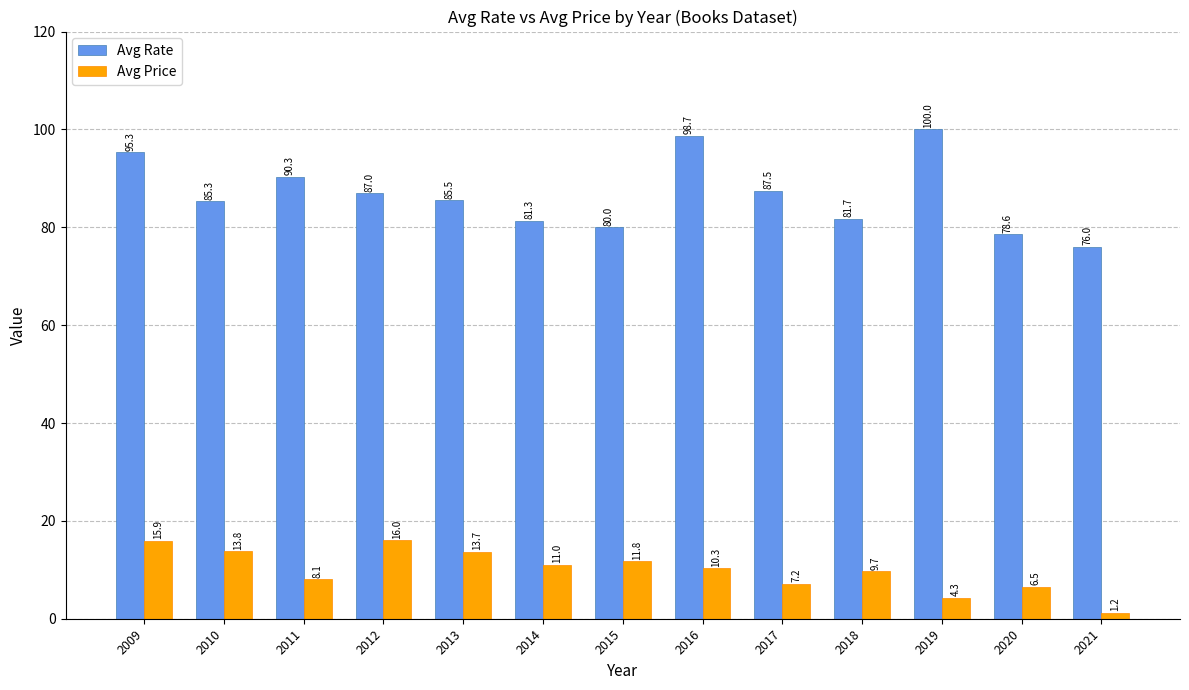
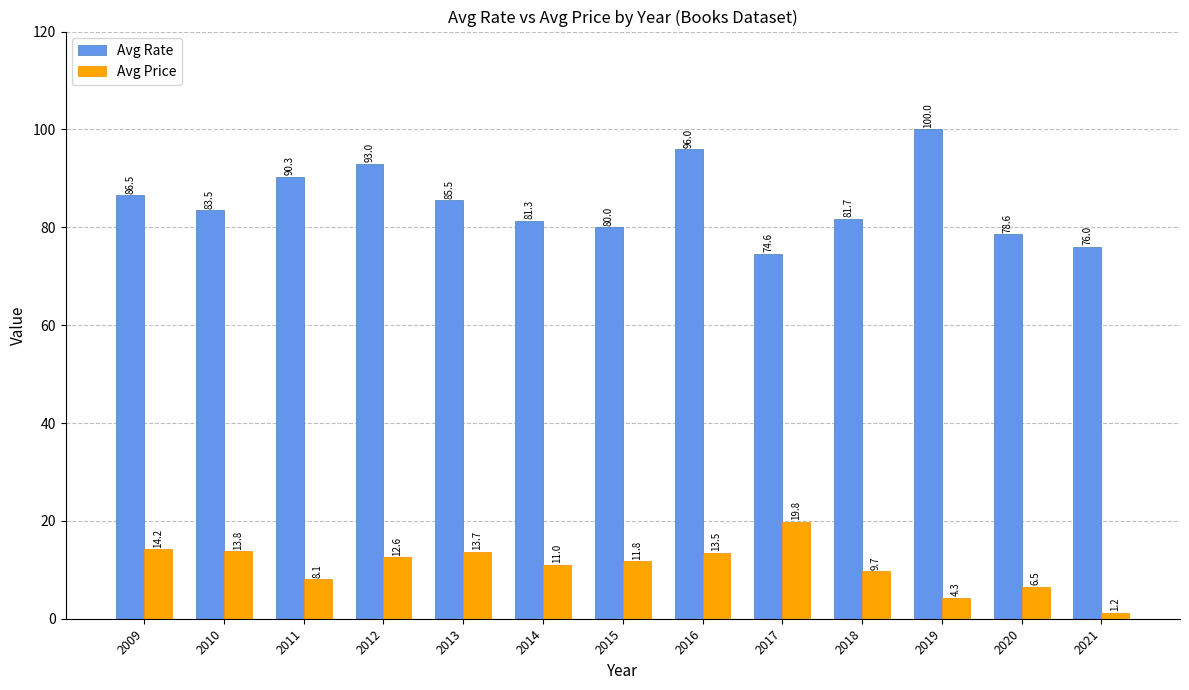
  {
    "Avg Rate": {
-     "2009": 95.3,
-     "2010": 85.3,
+     "2009": 86.5,
+     "2010": 83.5,
      "2011": 90.3,
-     "2012": 87.0,
+     "2012": 93.0,
      "2013": 85.5,
      "2014": 81.3,
      "2015": 80.0,
-     "2016": 98.7,
-     "2017": 87.5,
+     "2016": 96.0,
+     "2017": 74.6,
      "2018": 81.7,
      "2019": 100.0,
      "2020": 78.6,
      "2021": 76.0
    },
    "Avg Price": {
-     "2009": 15.9,
+     "2009": 14.2,
      "2010": 13.8,
      "2011": 8.1,
-     "2012": 16.0,
+     "2012": 12.6,
      "2013": 13.7,
      "2014": 11.0,
      "2015": 11.8,
-     "2016": 10.3,
-     "2017": 7.2,
+     "2016": 13.5,
+     "2017": 19.8,
      "2018": 9.7,
      "2019": 4.3,
      "2020": 6.5,
      "2021": 1.2
    }
  }
